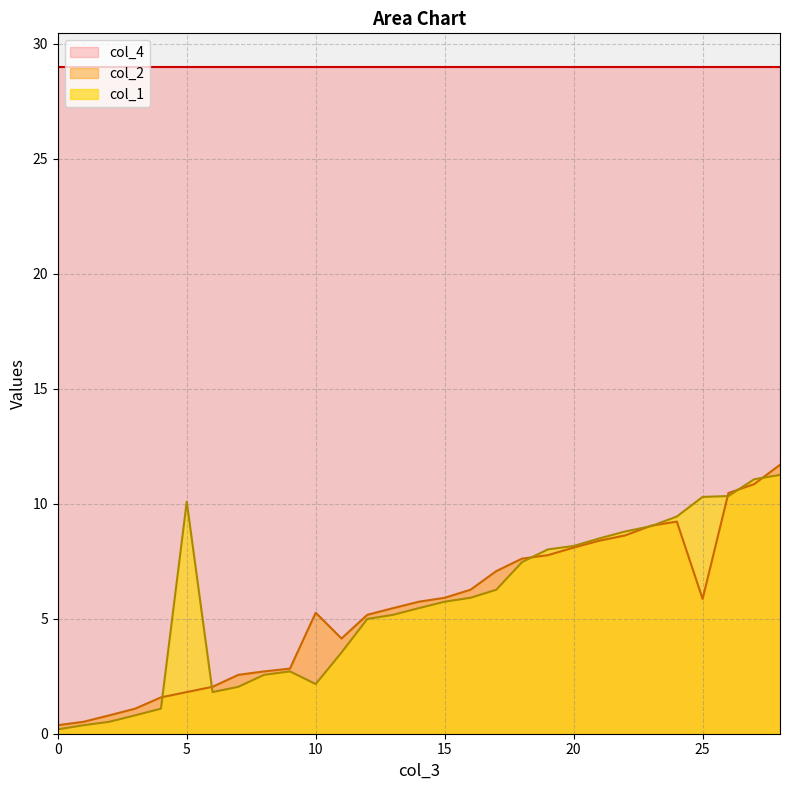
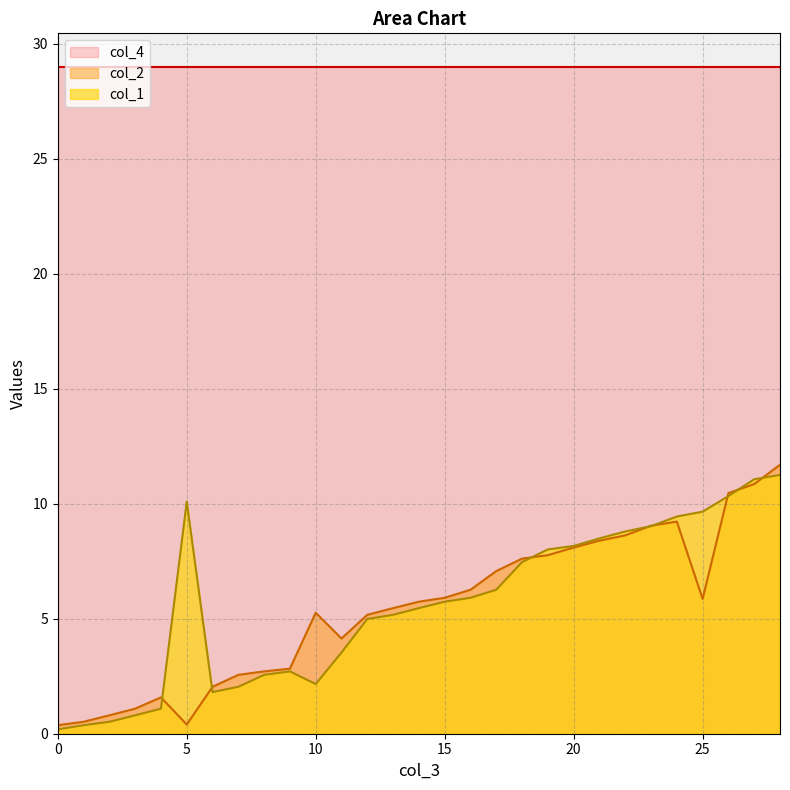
  {
    "col_4": {
      "0": 29.0,
      "5": 29.0,
      "10": 29.0,
      "15": 29.0,
      "20": 29.0,
      "25": 29.0
    },
    "col_2": {
      "0": 0.4,
-     "5": 1.8,
+     "5": 0.4,
      "10": 5.3,
      "15": 5.9,
      "25": 5.9
    },
    "col_1": {
      "0": 0.2,
      "5": 10.1,
      "10": 2.2,
      "15": 5.7,
-     "25": 10.3
+     "25": 9.7
    }
  }
